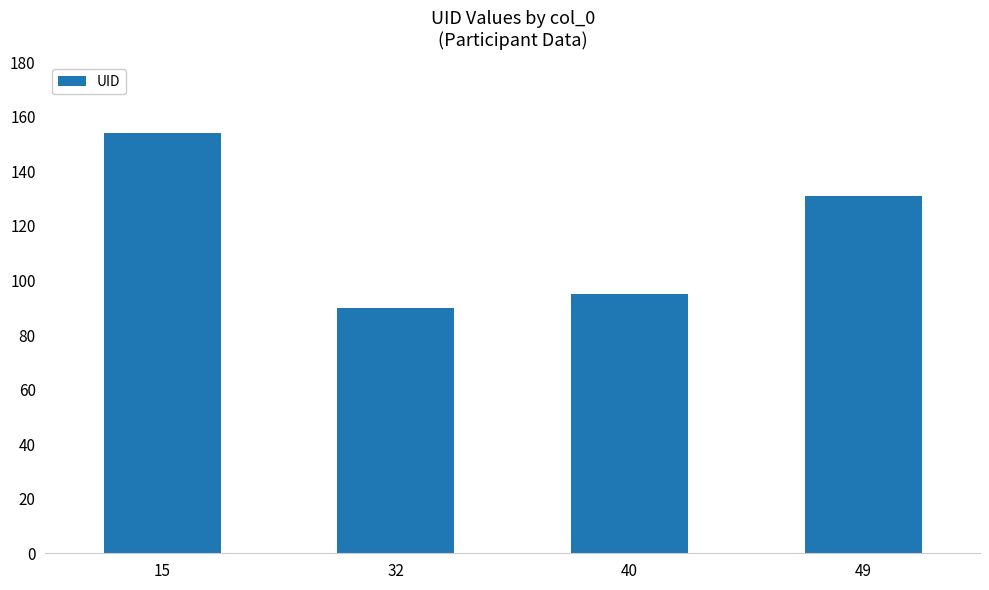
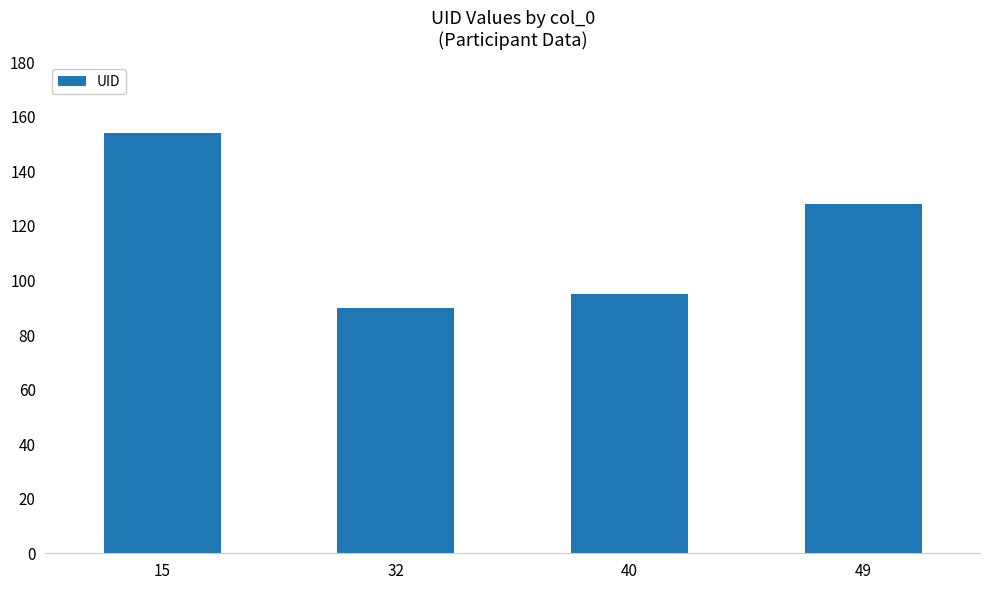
  {
    "15": 154,
    "32": 90,
    "40": 95,
-   "49": 131
+   "49": 128
  }
